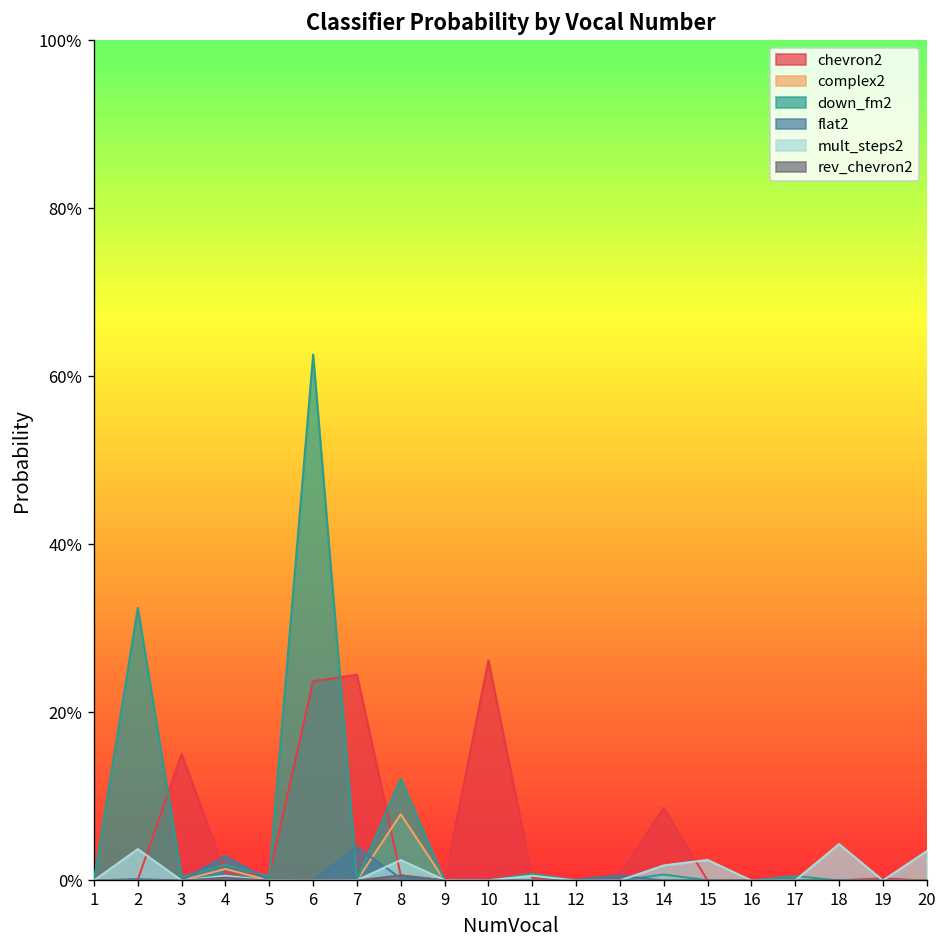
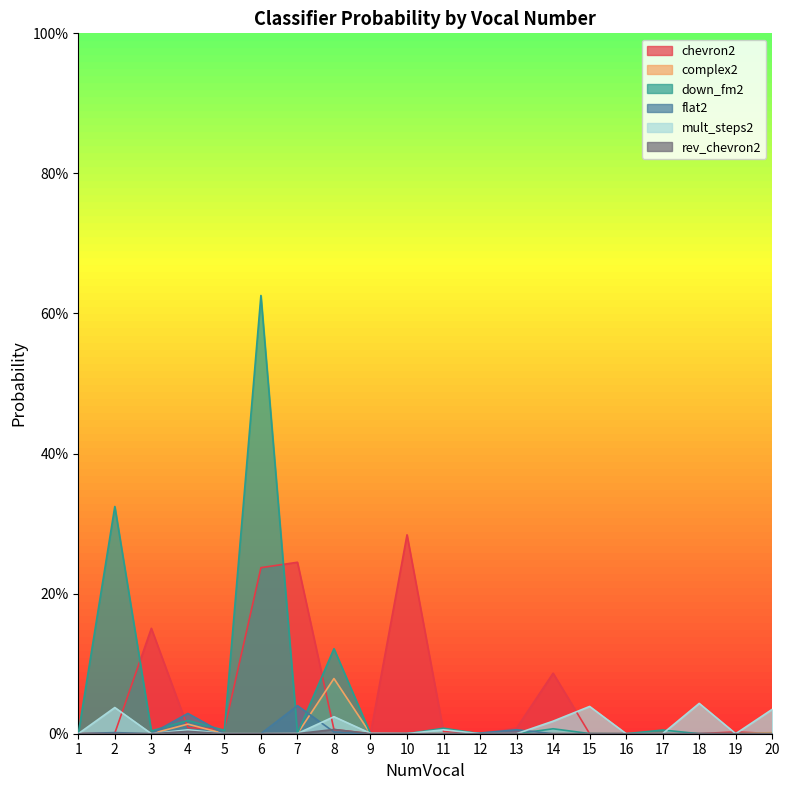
  {
    "chevron2": {
      "3": "15%",
      "6": "24%",
      "7": "24%",
-     "10": "26%",
+     "10": "28%",
      "14": "9%"
    },
    "complex2": {
      "4": "1%",
      "8": "8%"
    },
    "mult_steps2": {
      "2": "4%",
      "8": "2%",
      "14": "2%",
-     "15": "2%",
+     "15": "4%",
      "18": "4%",
      "20": "3%"
    }
  }
